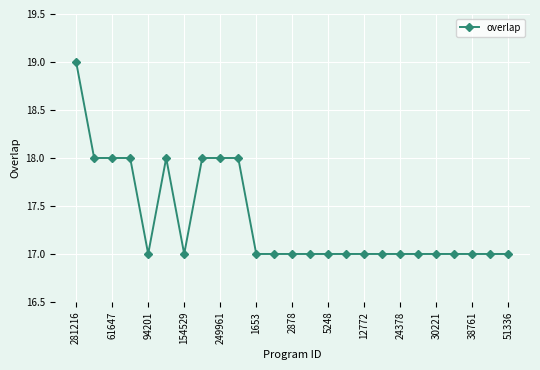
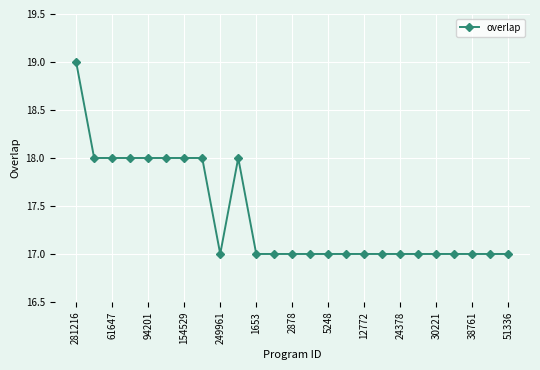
  {
    "281216": 19,
    "61647": 18,
-   "94201": 17,
-   "154529": 17,
-   "249961": 18,
+   "94201": 18,
+   "154529": 18,
+   "249961": 17,
    "1653": 17,
    "2878": 17,
    "5248": 17,
    "12772": 17,
    "24378": 17,
    "30221": 17,
    "38761": 17,
    "51336": 17
  }
